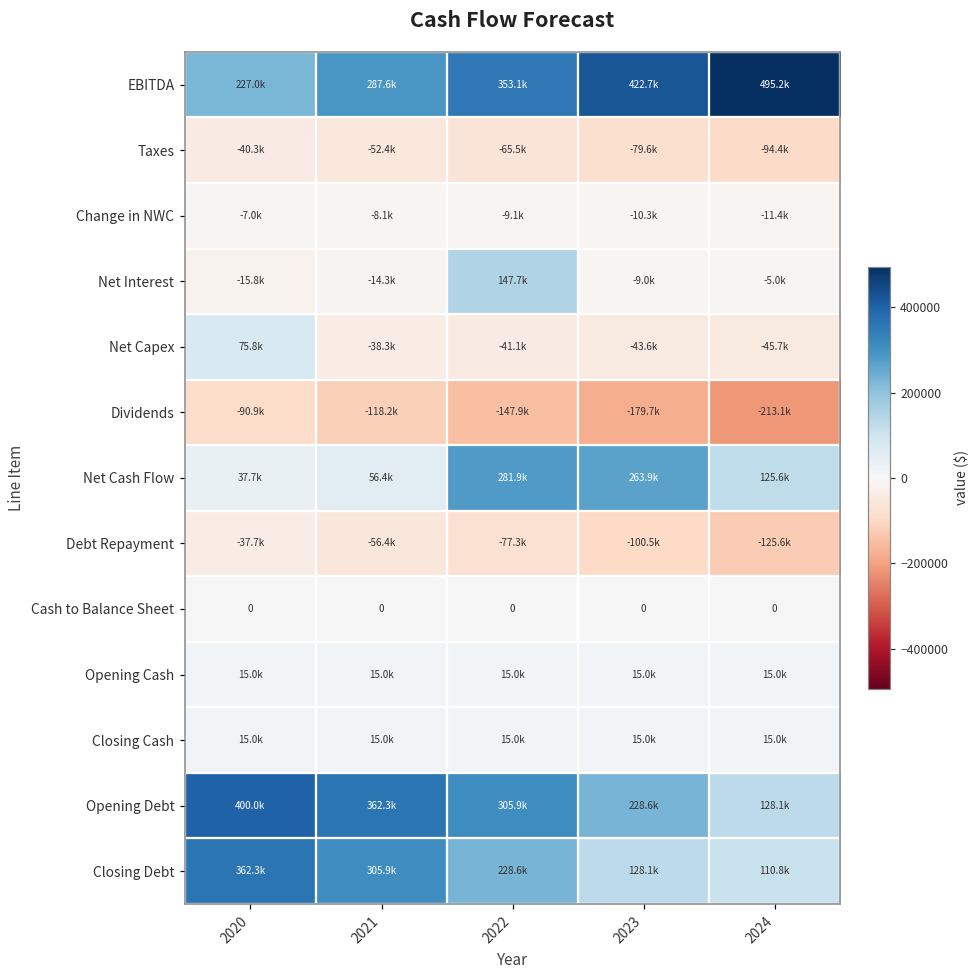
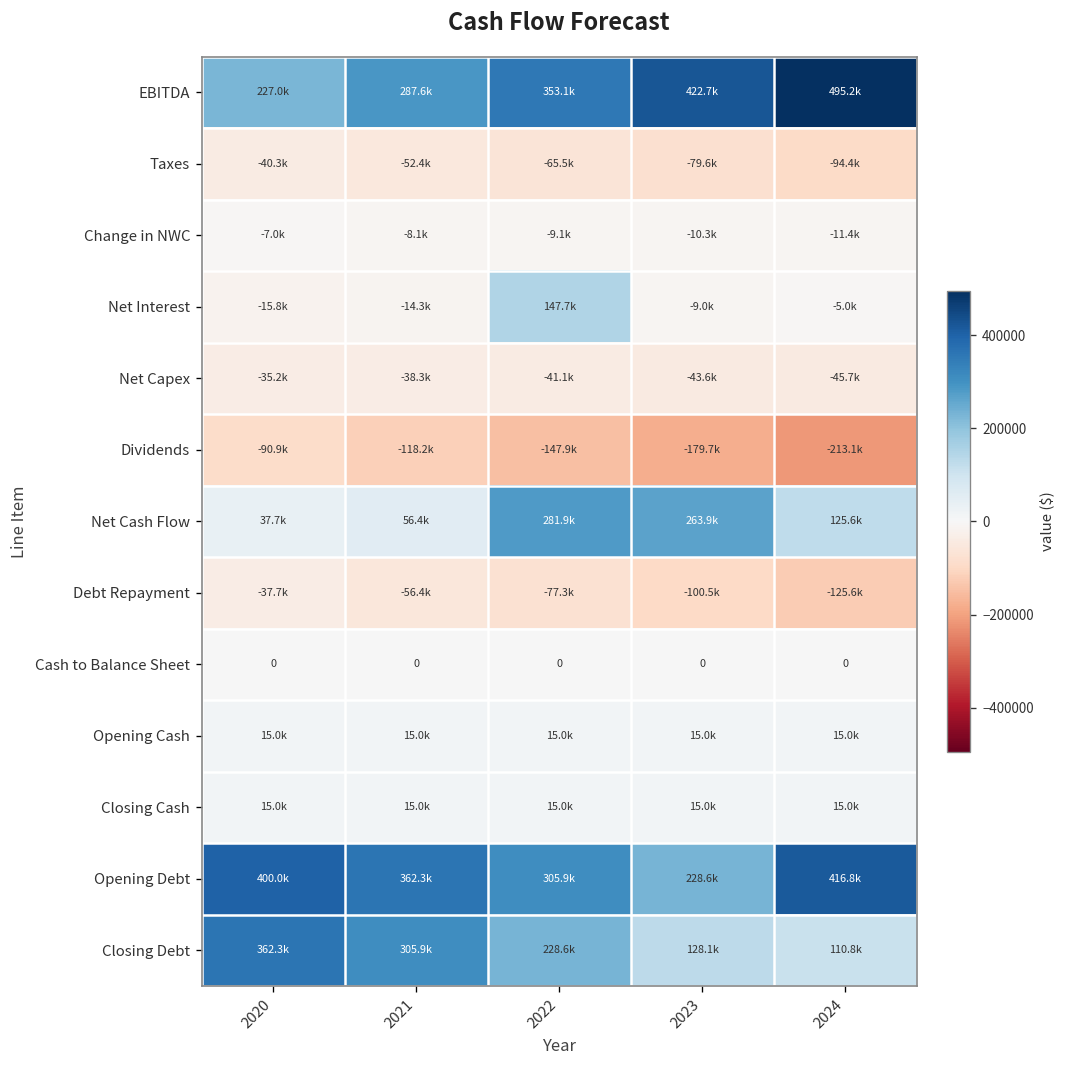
  {
    "EBITDA": {
      "2020": "227.0k",
      "2021": "287.6k",
      "2022": "353.1k",
      "2023": "422.7k",
      "2024": "495.2k"
    },
    "Taxes": {
      "2020": "-40.3k",
      "2021": "-52.4k",
      "2022": "-65.5k",
      "2023": "-79.6k",
      "2024": "-94.4k"
    },
    "Change in NWC": {
      "2020": "-7.0k",
      "2021": "-8.1k",
      "2022": "-9.1k",
      "2023": "-10.3k",
      "2024": "-11.4k"
    },
    "Net Interest": {
      "2020": "-15.8k",
      "2021": "-14.3k",
      "2022": "147.7k",
      "2023": "-9.0k",
      "2024": "-5.0k"
    },
    "Net Capex": {
-     "2020": "75.8k",
+     "2020": "-35.2k",
      "2021": "-38.3k",
      "2022": "-41.1k",
      "2023": "-43.6k",
      "2024": "-45.7k"
    },
    "Dividends": {
      "2020": "-90.9k",
      "2021": "-118.2k",
      "2022": "-147.9k",
      "2023": "-179.7k",
      "2024": "-213.1k"
    },
    "Net Cash Flow": {
      "2020": "37.7k",
      "2021": "56.4k",
      "2022": "281.9k",
      "2023": "263.9k",
      "2024": "125.6k"
    },
    "Debt Repayment": {
      "2020": "-37.7k",
      "2021": "-56.4k",
      "2022": "-77.3k",
      "2023": "-100.5k",
      "2024": "-125.6k"
    },
    "Cash to Balance Sheet": {
      "2020": "0",
      "2021": "0",
      "2022": "0",
      "2023": "0",
      "2024": "0"
    },
    "Opening Cash": {
      "2020": "15.0k",
      "2021": "15.0k",
      "2022": "15.0k",
      "2023": "15.0k",
      "2024": "15.0k"
    },
    "Closing Cash": {
      "2020": "15.0k",
      "2021": "15.0k",
      "2022": "15.0k",
      "2023": "15.0k",
      "2024": "15.0k"
    },
    "Opening Debt": {
      "2020": "400.0k",
      "2021": "362.3k",
      "2022": "305.9k",
      "2023": "228.6k",
-     "2024": "128.1k"
+     "2024": "416.8k"
    },
    "Closing Debt": {
      "2020": "362.3k",
      "2021": "305.9k",
      "2022": "228.6k",
      "2023": "128.1k",
      "2024": "110.8k"
    }
  }
